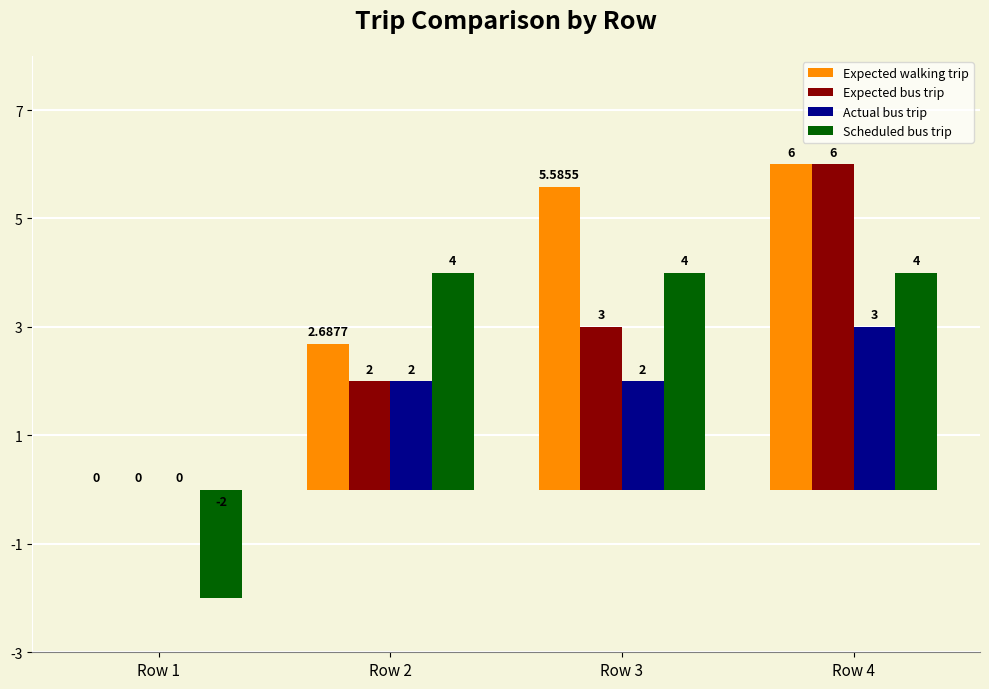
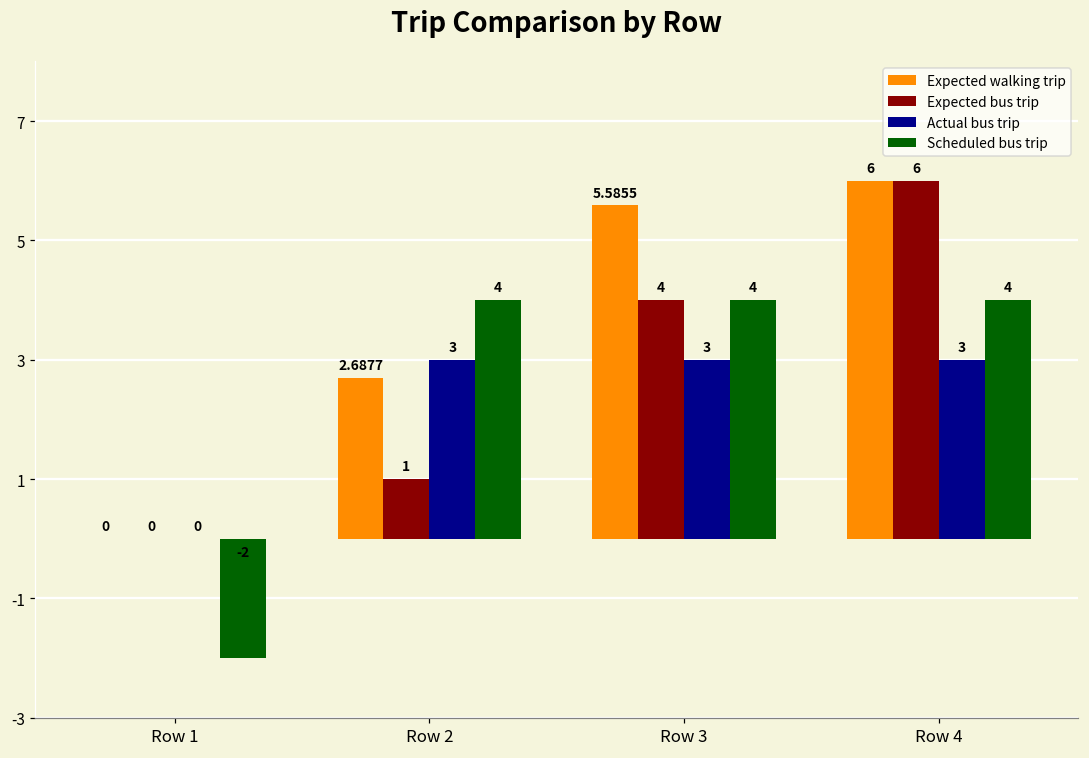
  {
    "Expected walking trip": {
      "Row 1": 0,
      "Row 2": 2.6877,
      "Row 3": 5.5855,
      "Row 4": 6
    },
    "Expected bus trip": {
      "Row 1": 0,
-     "Row 2": 2,
-     "Row 3": 3,
+     "Row 2": 1,
+     "Row 3": 4,
      "Row 4": 6
    },
    "Actual bus trip": {
      "Row 1": 0,
-     "Row 2": 2,
-     "Row 3": 2,
+     "Row 2": 3,
+     "Row 3": 3,
      "Row 4": 3
    },
    "Scheduled bus trip": {
      "Row 1": -2,
      "Row 2": 4,
      "Row 3": 4,
      "Row 4": 4
    }
  }
